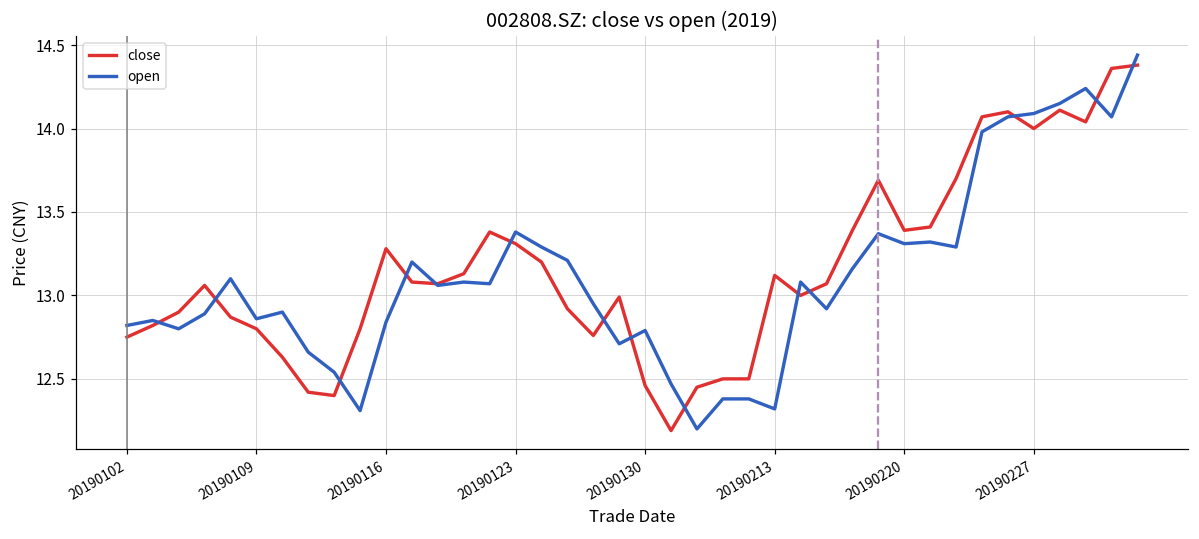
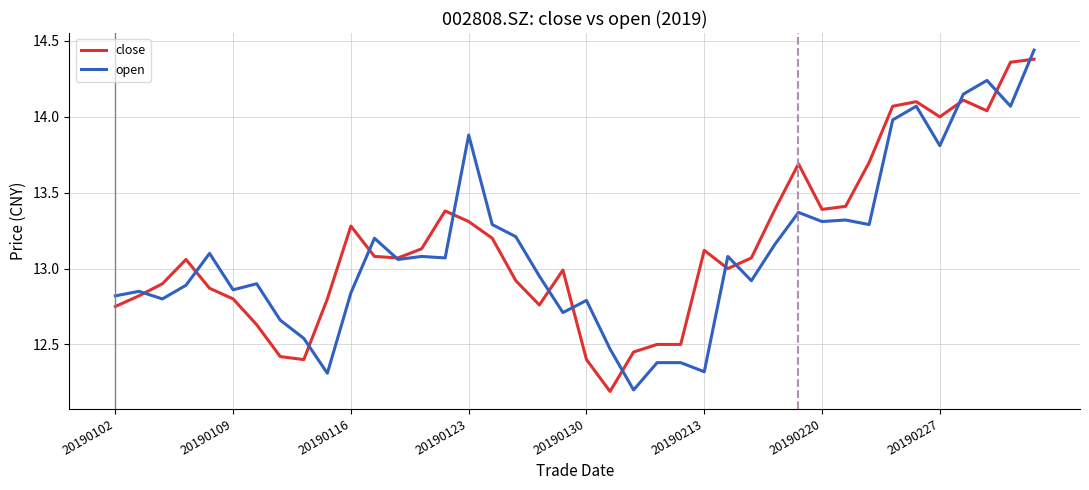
  {
    "close": {
      "20190102": 12.75,
      "20190109": 12.80,
      "20190116": 13.28,
      "20190123": 13.31,
-     "20190130": 12.46,
+     "20190130": 12.40,
      "20190213": 13.12,
      "20190220": 13.39,
      "20190227": 14.00
    },
    "open": {
      "20190102": 12.82,
      "20190109": 12.86,
      "20190116": 12.84,
-     "20190123": 13.38,
+     "20190123": 13.88,
      "20190130": 12.79,
      "20190213": 12.32,
      "20190220": 13.31,
-     "20190227": 14.09
+     "20190227": 13.81
    }
  }
